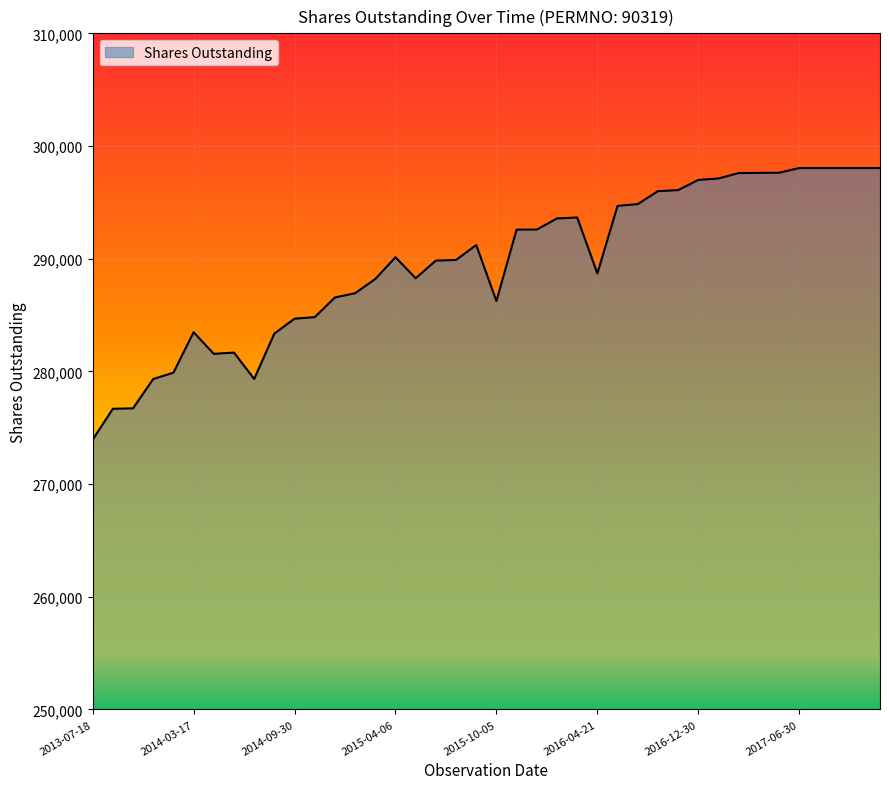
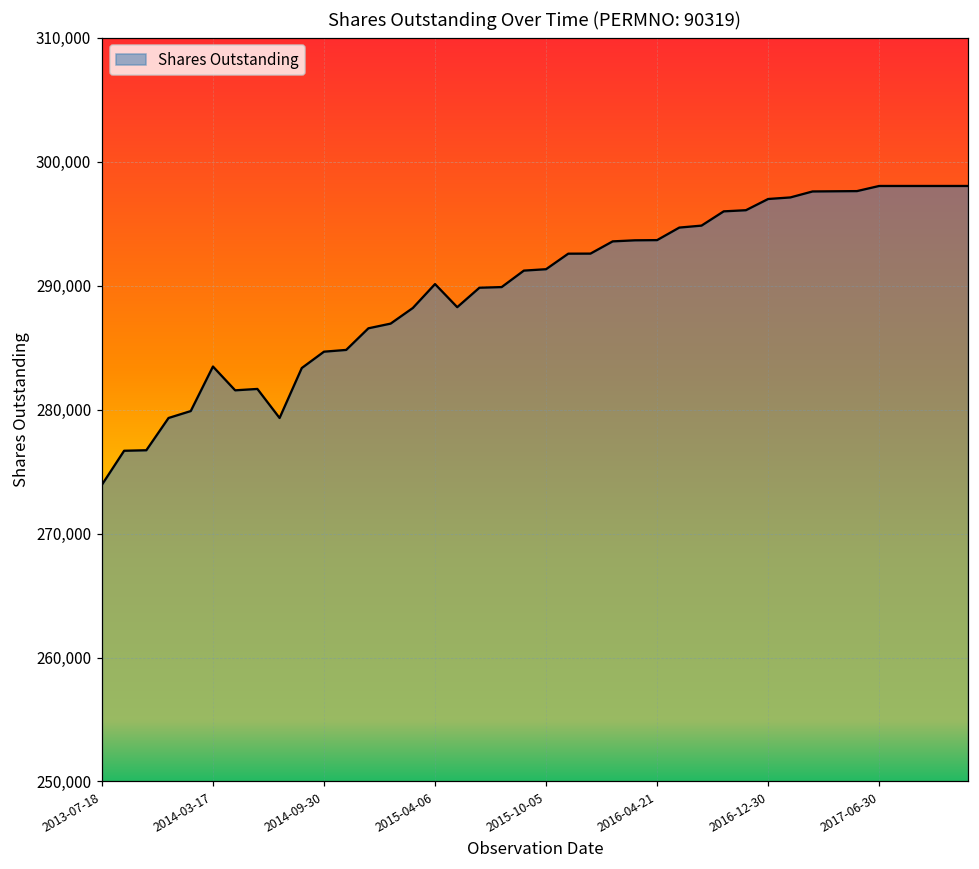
  {
    "2013-07-18": "273,900",
    "2014-03-17": "283,500",
    "2014-09-30": "284,700",
    "2015-04-06": "290,100",
-   "2015-10-05": "286,200",
-   "2016-04-21": "288,700",
+   "2015-10-05": "291,300",
+   "2016-04-21": "293,700",
    "2016-12-30": "297,000"
  }
